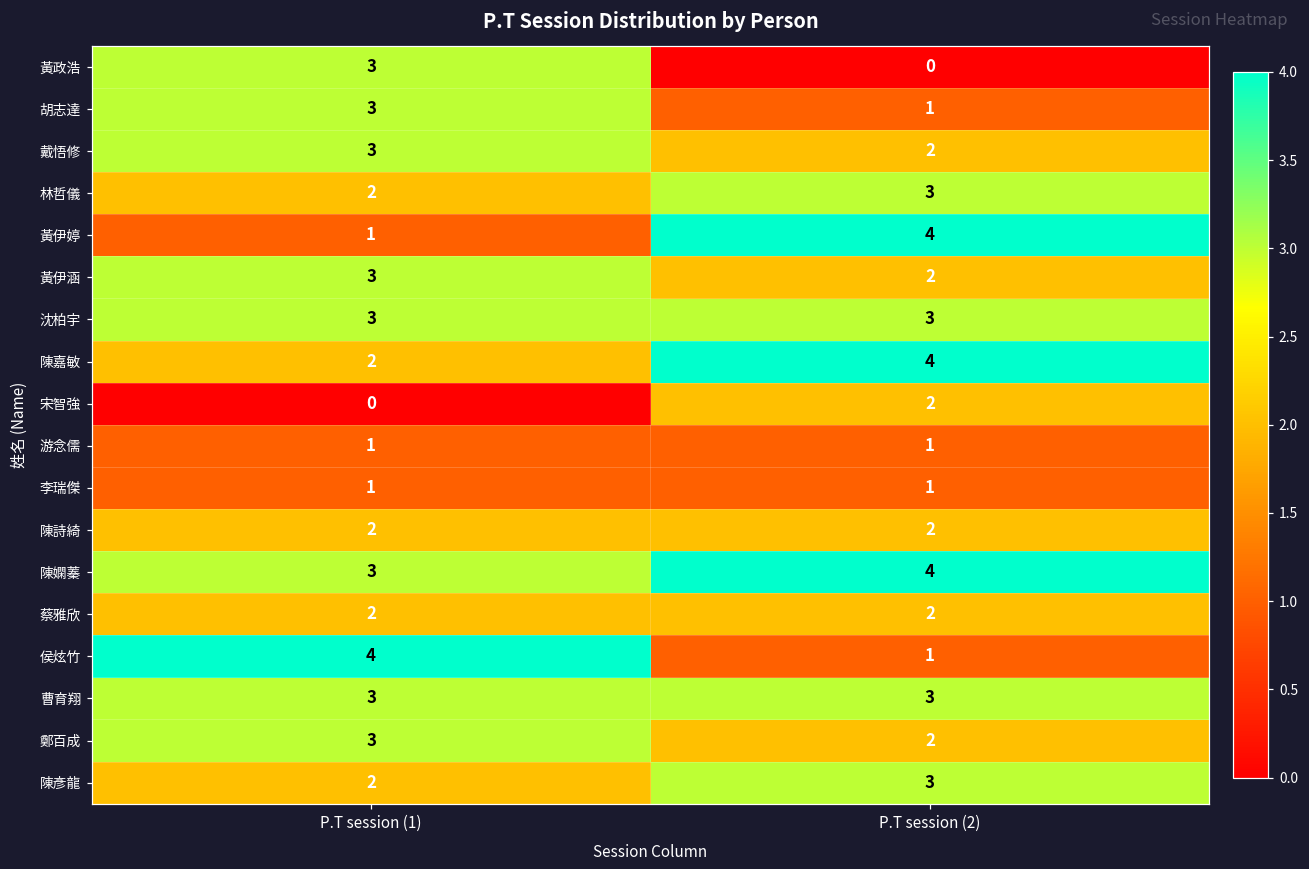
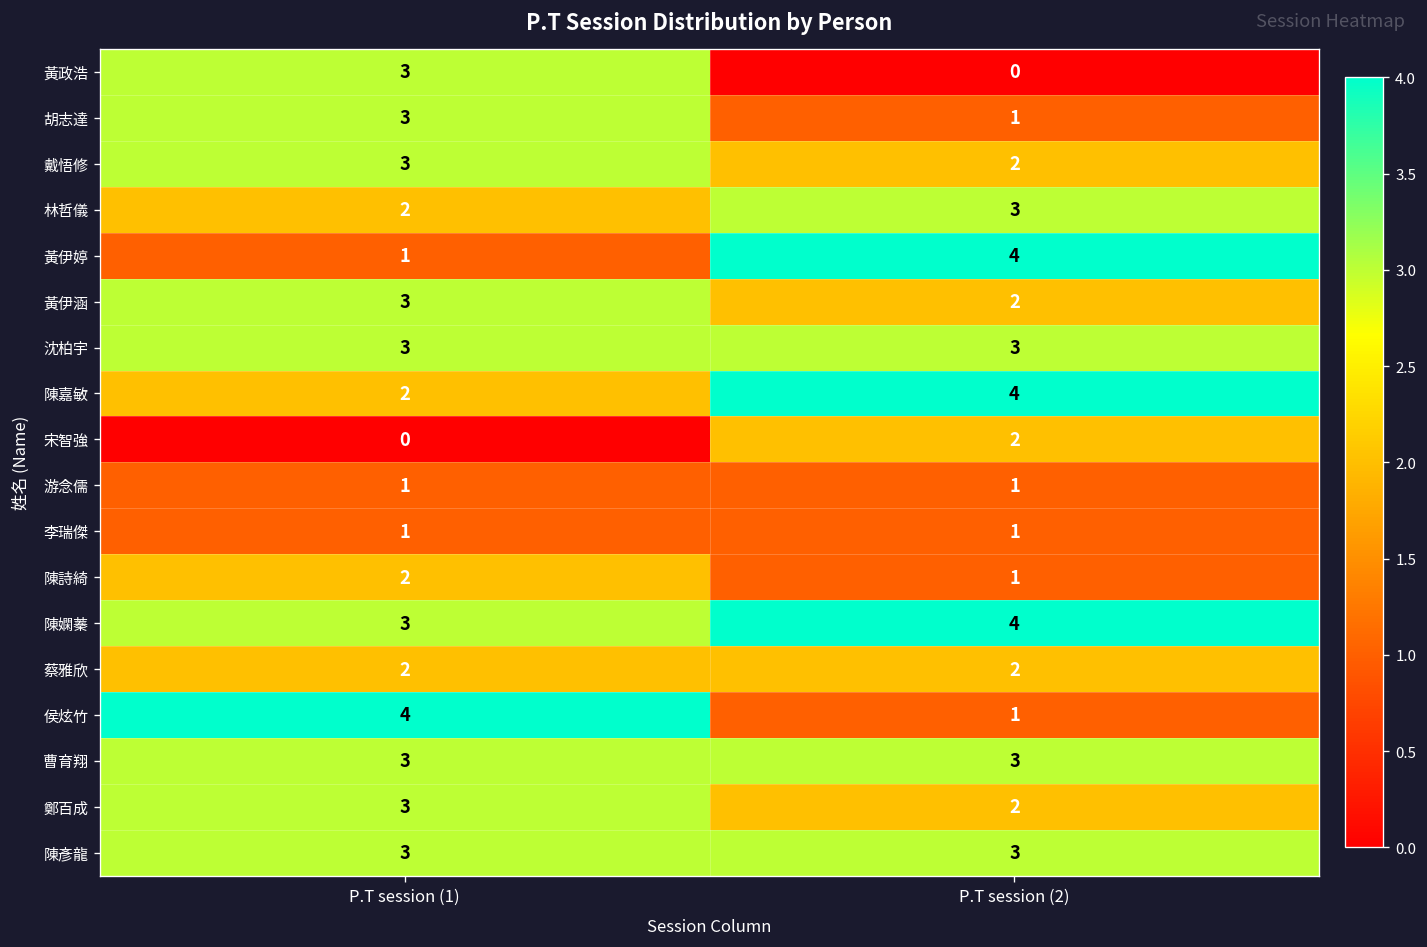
  {
    "黃政浩": {
      "P.T session (1)": 3,
      "P.T session (2)": 0
    },
    "胡志達": {
      "P.T session (1)": 3,
      "P.T session (2)": 1
    },
    "戴悟修": {
      "P.T session (1)": 3,
      "P.T session (2)": 2
    },
    "林哲儀": {
      "P.T session (1)": 2,
      "P.T session (2)": 3
    },
    "黃伊婷": {
      "P.T session (1)": 1,
      "P.T session (2)": 4
    },
    "黃伊涵": {
      "P.T session (1)": 3,
      "P.T session (2)": 2
    },
    "沈柏宇": {
      "P.T session (1)": 3,
      "P.T session (2)": 3
    },
    "陳嘉敏": {
      "P.T session (1)": 2,
      "P.T session (2)": 4
    },
    "宋智強": {
      "P.T session (1)": 0,
      "P.T session (2)": 2
    },
    "游念儒": {
      "P.T session (1)": 1,
      "P.T session (2)": 1
    },
    "李瑞傑": {
      "P.T session (1)": 1,
      "P.T session (2)": 1
    },
    "陳詩綺": {
      "P.T session (1)": 2,
-     "P.T session (2)": 2
+     "P.T session (2)": 1
    },
    "陳嫻蓁": {
      "P.T session (1)": 3,
      "P.T session (2)": 4
    },
    "蔡雅欣": {
      "P.T session (1)": 2,
      "P.T session (2)": 2
    },
    "侯炫竹": {
      "P.T session (1)": 4,
      "P.T session (2)": 1
    },
    "曹育翔": {
      "P.T session (1)": 3,
      "P.T session (2)": 3
    },
    "鄭百成": {
      "P.T session (1)": 3,
      "P.T session (2)": 2
    },
    "陳彥龍": {
-     "P.T session (1)": 2,
+     "P.T session (1)": 3,
      "P.T session (2)": 3
    }
  }
